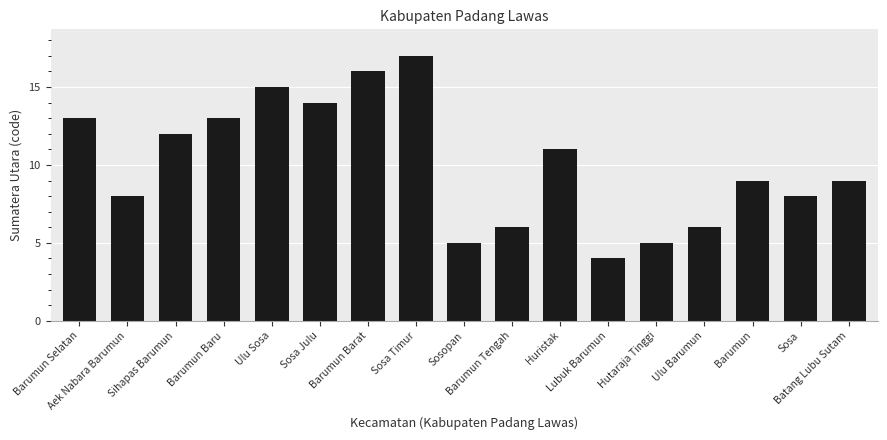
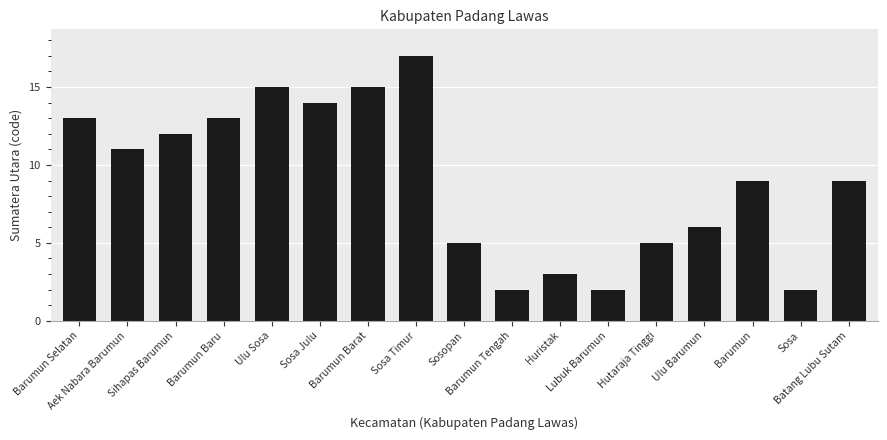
  {
    "Barumun Selatan": 13,
-   "Aek Nabara Barumun": 8,
+   "Aek Nabara Barumun": 11,
    "Sihapas Barumun": 12,
    "Barumun Baru": 13,
    "Ulu Sosa": 15,
    "Sosa Julu": 14,
-   "Barumun Barat": 16,
+   "Barumun Barat": 15,
    "Sosa Timur": 17,
    "Sosopan": 5,
-   "Barumun Tengah": 6,
-   "Huristak": 11,
-   "Lubuk Barumun": 4,
+   "Barumun Tengah": 2,
+   "Huristak": 3,
+   "Lubuk Barumun": 2,
    "Hutaraja Tinggi": 5,
    "Ulu Barumun": 6,
    "Barumun": 9,
-   "Sosa": 8,
+   "Sosa": 2,
    "Batang Lubu Sutam": 9
  }
